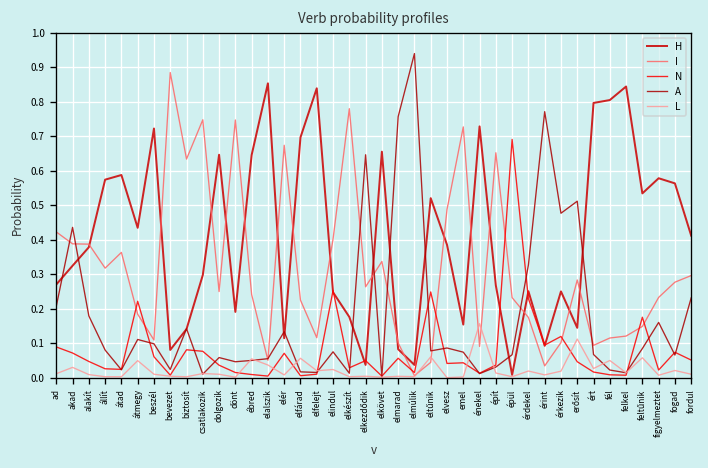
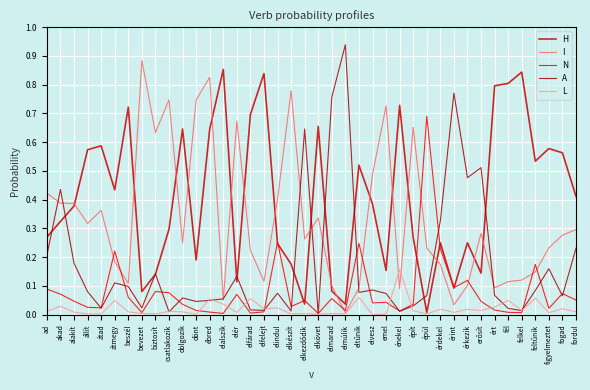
  {
    "I": {
      "ad": 0.42,
      "akad": 0.39,
      "állít": 0.32,
      "átad": 0.36,
      "átmegy": 0.18,
      "beszél": 0.11,
      "bevezet": 0.88,
      "biztosít": 0.63,
      "csatlakozik": 0.75,
      "dolgozik": 0.25,
      "dönt": 0.75,
-     "ébred": 0.24,
+     "ébred": 0.83,
      "elér": 0.67,
      "elfárad": 0.22,
      "elfelejt": 0.12,
      "elindul": 0.40,
      "elkészít": 0.78,
      "elkezdődik": 0.26,
      "elkövet": 0.34,
      "elmarad": 0.10,
-     "eltűnik": 0.04,
+     "eltűnik": 0.09,
      "elvesz": 0.49,
      "emel": 0.73,
      "énekel": 0.09,
      "épít": 0.65,
      "épül": 0.23,
      "érdekel": 0.17,
      "érint": 0.03,
      "érkezik": 0.10,
      "erősít": 0.28,
      "ért": 0.09,
      "fél": 0.11,
      "felkel": 0.12,
      "feltűnik": 0.15,
      "figyelmeztet": 0.23,
      "fogad": 0.28,
      "fordul": 0.30
    },
    "L": {
      "ad": 0.01,
      "akad": 0.03,
      "alakít": 0.01,
      "állít": 0.00,
      "átad": 0.00,
      "átmegy": 0.05,
      "beszél": 0.01,
      "biztosít": 0.00,
      "dolgozik": 0.01,
      "dönt": 0.00,
      "elalszik": 0.04,
      "elér": 0.01,
      "elfárad": 0.06,
      "elindul": 0.02,
      "elkészít": 0.00,
      "elkezdődik": 0.00,
      "elmarad": 0.00,
      "eltűnik": 0.06,
      "elvesz": 0.00,
      "emel": 0.00,
      "énekel": 0.16,
      "épít": 0.01,
      "érdekel": 0.02,
      "érint": 0.01,
      "érkezik": 0.02,
-     "erősít": 0.11,
+     "erősít": 0.01,
      "ért": 0.03,
      "fél": 0.05,
      "feltűnik": 0.06,
      "figyelmeztet": 0.01,
      "fogad": 0.02,
      "fordul": 0.01
    }
  }
